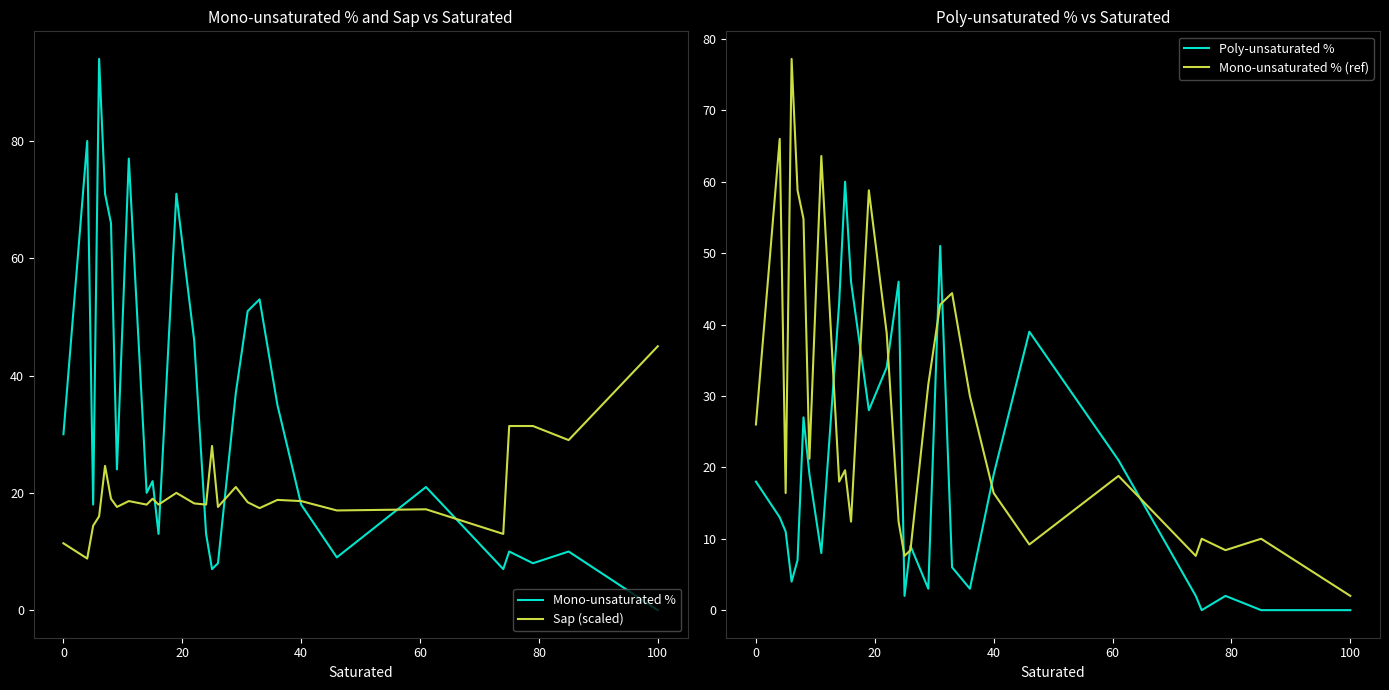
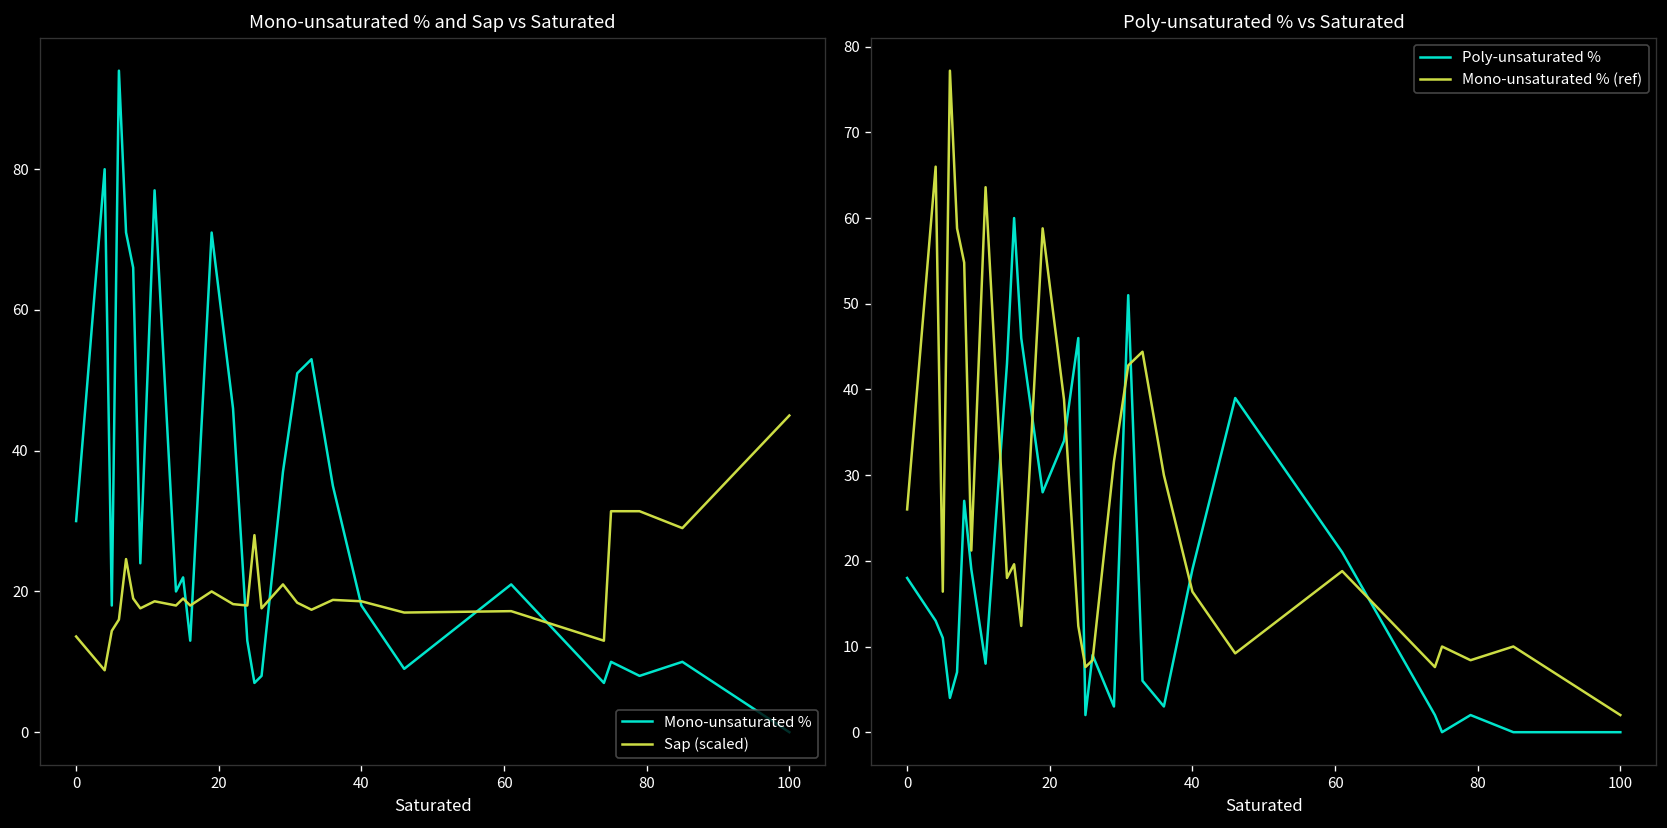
  {
    "Mono-unsaturated % and Sap vs Saturated": {
      "Mono-unsaturated %": {
        "0": 30,
        "40": 18
      },
      "Sap (scaled)": {
-       "0": 11,
+       "0": 14,
        "40": 19,
        "100": 45
      }
    },
    "Poly-unsaturated % vs Saturated": {
      "Poly-unsaturated %": {
        "0": 18,
        "40": 19,
        "100": 0
      },
      "Mono-unsaturated % (ref)": {
        "0": 26,
        "40": 16,
        "100": 2
      }
    }
  }
